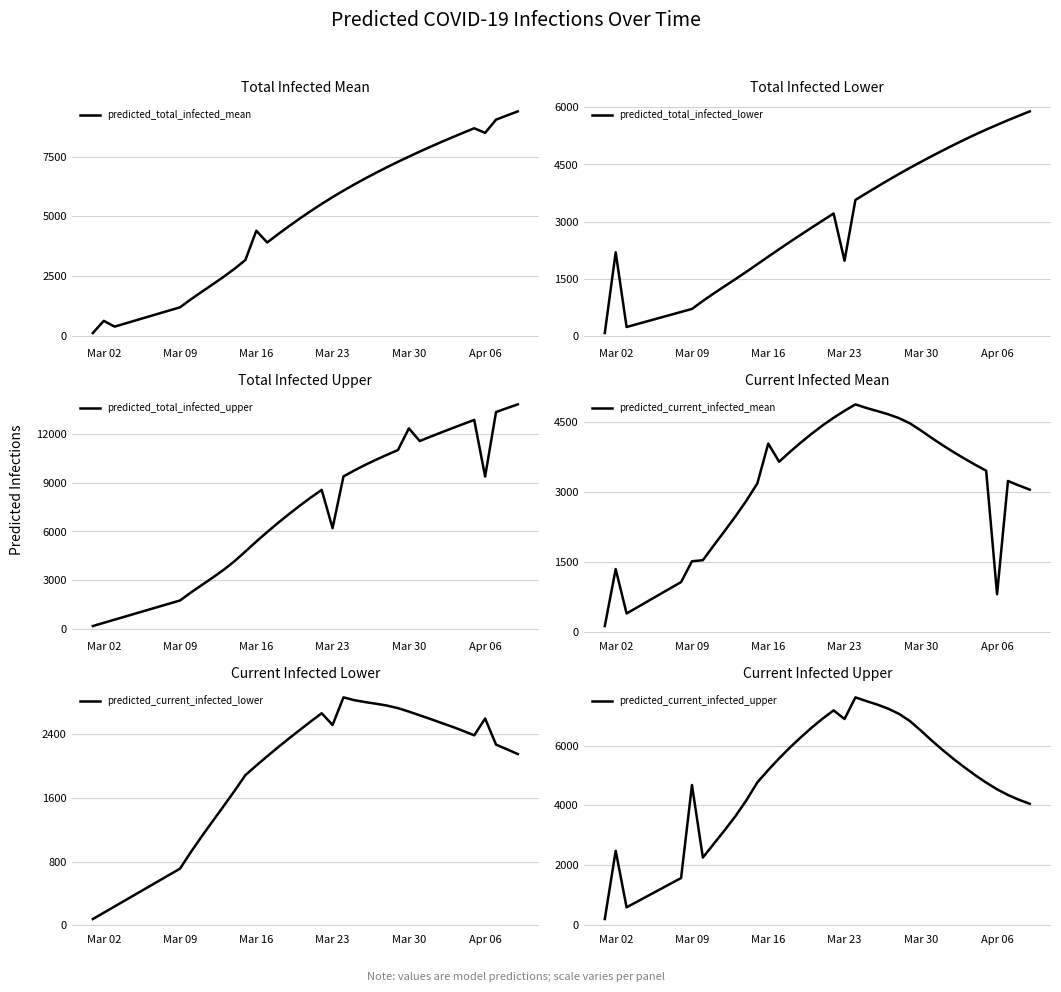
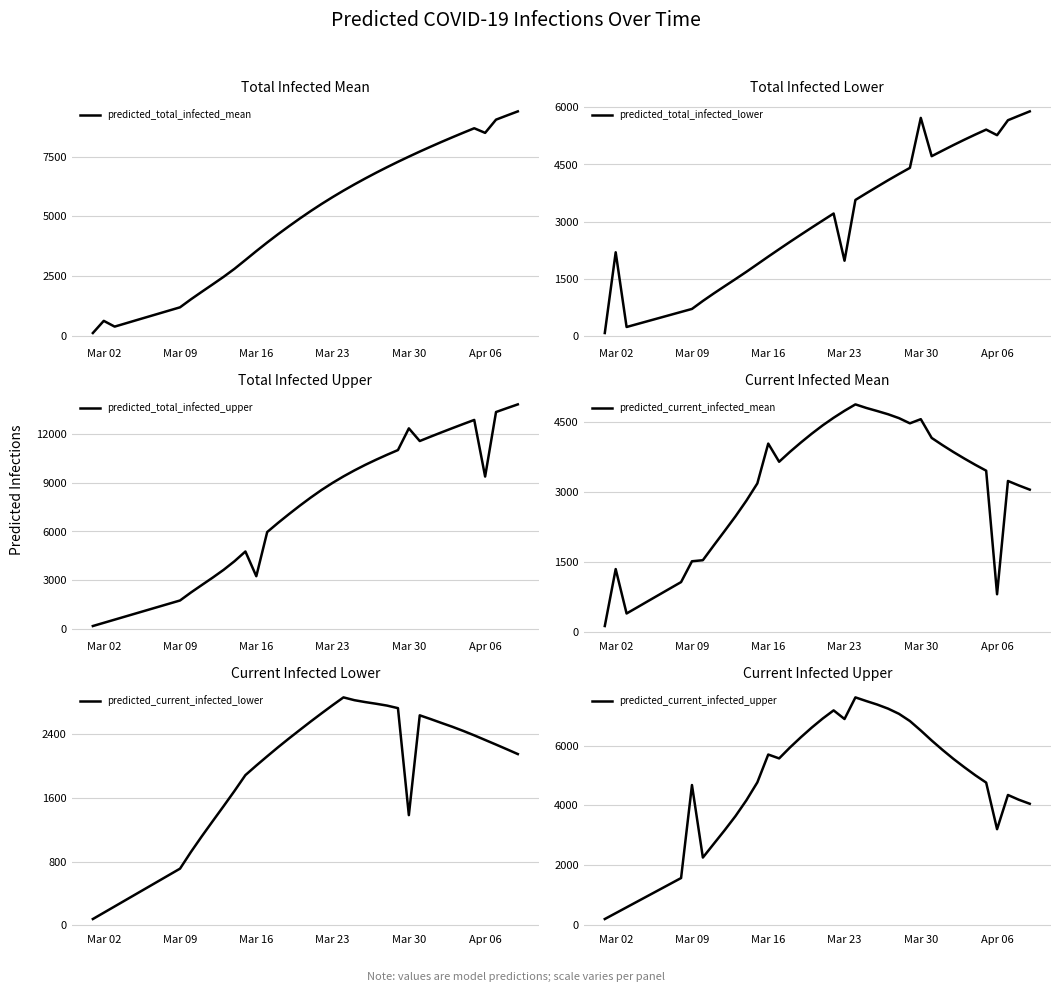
  {
    "Total Infected Mean": {
      "Mar 02": 600,
      "Mar 09": 1200,
-     "Mar 16": 4400,
+     "Mar 16": 3600,
      "Mar 23": 5800,
      "Mar 30": 7500,
      "Apr 06": 8500
    },
    "Total Infected Lower": {
      "Mar 02": 2200,
      "Mar 09": 700,
      "Mar 16": 2100,
      "Mar 23": 2000,
-     "Mar 30": 4600,
-     "Apr 06": 5500
+     "Mar 30": 5700,
+     "Apr 06": 5300
    },
    "Total Infected Upper": {
      "Mar 02": 400,
      "Mar 09": 1800,
-     "Mar 16": 5400,
-     "Mar 23": 6200,
+     "Mar 16": 3300,
+     "Mar 23": 9000,
      "Mar 30": 12300,
      "Apr 06": 9400
    },
    "Current Infected Mean": {
      "Mar 02": 1400,
      "Mar 09": 1500,
      "Mar 16": 4000,
      "Mar 23": 4700,
-     "Mar 30": 4300,
+     "Mar 30": 4600,
      "Apr 06": 800
    },
    "Current Infected Lower": {
      "Mar 02": 200,
      "Mar 09": 700,
      "Mar 16": 2000,
-     "Mar 23": 2500,
-     "Mar 30": 2700,
-     "Apr 06": 2600
+     "Mar 23": 2800,
+     "Mar 30": 1400,
+     "Apr 06": 2300
    },
    "Current Infected Upper": {
-     "Mar 02": 2500,
+     "Mar 02": 400,
      "Mar 09": 4700,
-     "Mar 16": 5200,
+     "Mar 16": 5700,
      "Mar 23": 6900,
      "Mar 30": 6500,
-     "Apr 06": 4500
+     "Apr 06": 3200
    }
  }
